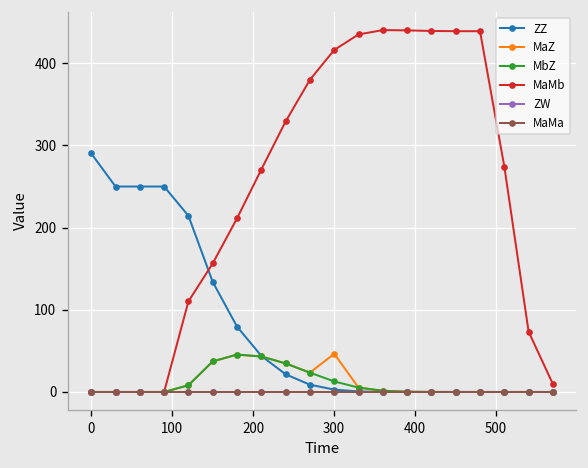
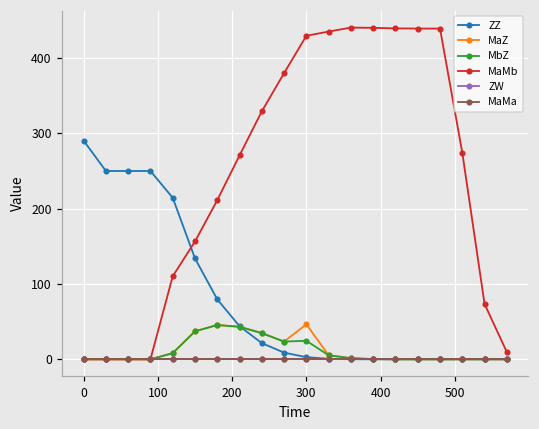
  {
    "ZZ": {
      "0": 290
    },
    "MaZ": {
      "300": 50
    },
    "MbZ": {
-     "300": 10
+     "300": 20
    },
    "MaMb": {
-     "300": 420
+     "300": 430
    }
  }
